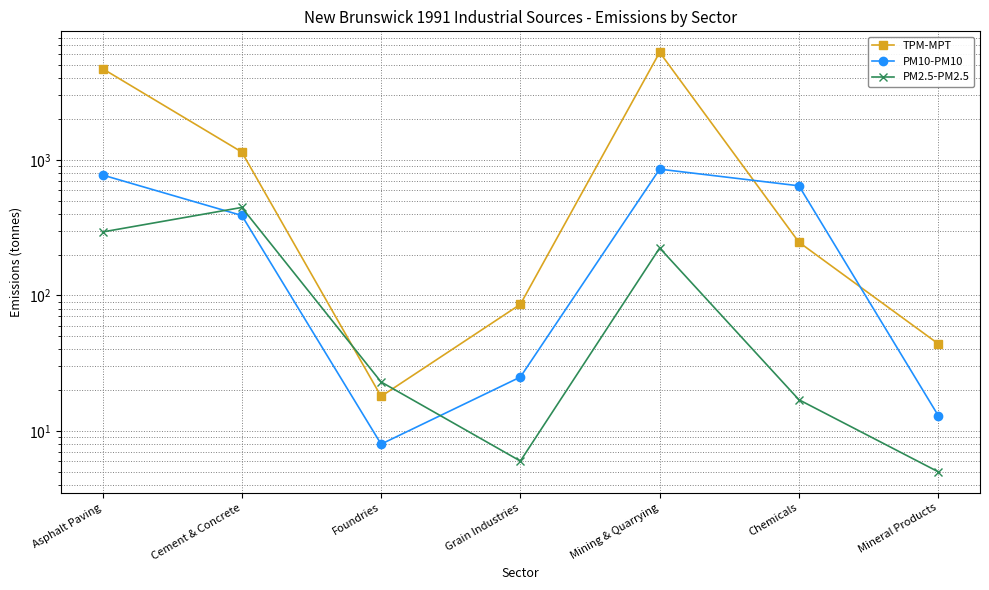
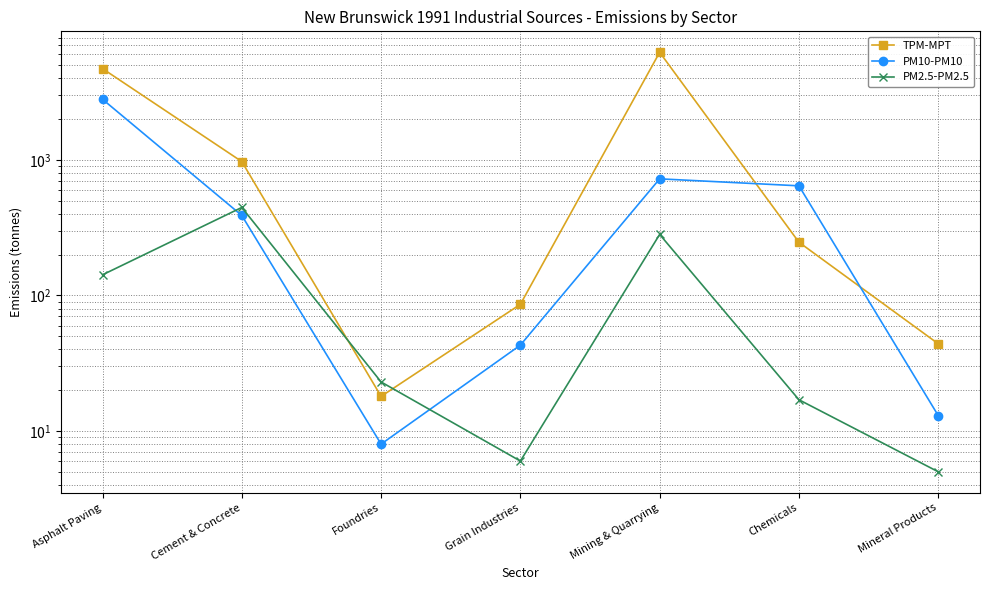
  {
    "TPM-MPT": {
      "Asphalt Paving": 4700,
-     "Cement & Concrete": 1100,
+     "Cement & Concrete": 1000,
      "Foundries": 18,
      "Grain Industries": 90,
      "Mining & Quarrying": 6000,
      "Chemicals": 250,
      "Mineral Products": 44
    },
    "PM10-PM10": {
-     "Asphalt Paving": 800,
+     "Asphalt Paving": 2800,
      "Cement & Concrete": 390,
      "Foundries": 8,
-     "Grain Industries": 25,
-     "Mining & Quarrying": 900,
+     "Grain Industries": 43,
+     "Mining & Quarrying": 700,
      "Chemicals": 600,
      "Mineral Products": 13
    },
    "PM2.5-PM2.5": {
-     "Asphalt Paving": 290,
+     "Asphalt Paving": 140,
      "Cement & Concrete": 450,
      "Foundries": 23,
      "Grain Industries": 6,
-     "Mining & Quarrying": 220,
+     "Mining & Quarrying": 280,
      "Chemicals": 17,
      "Mineral Products": 5
    }
  }
